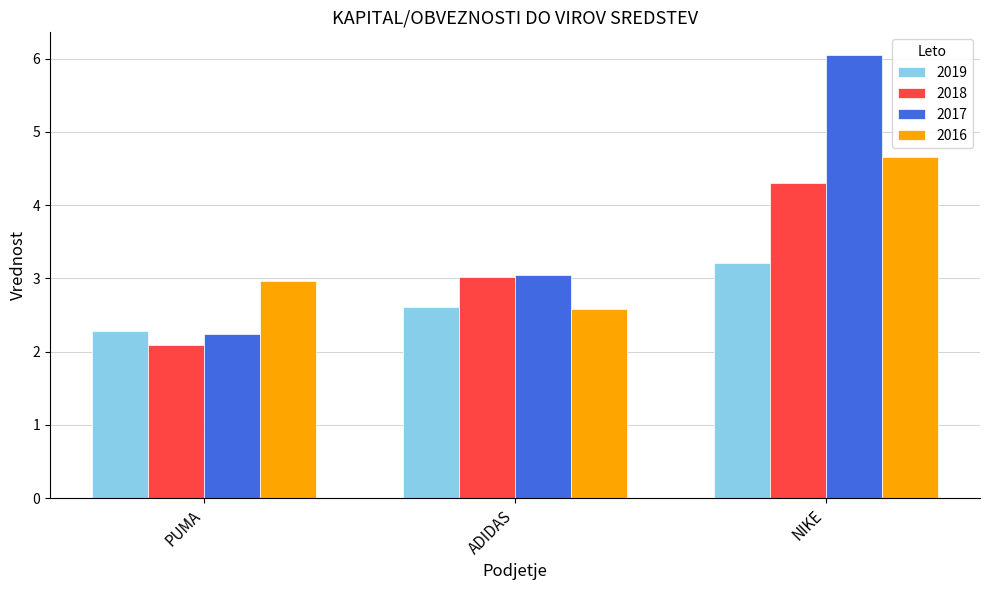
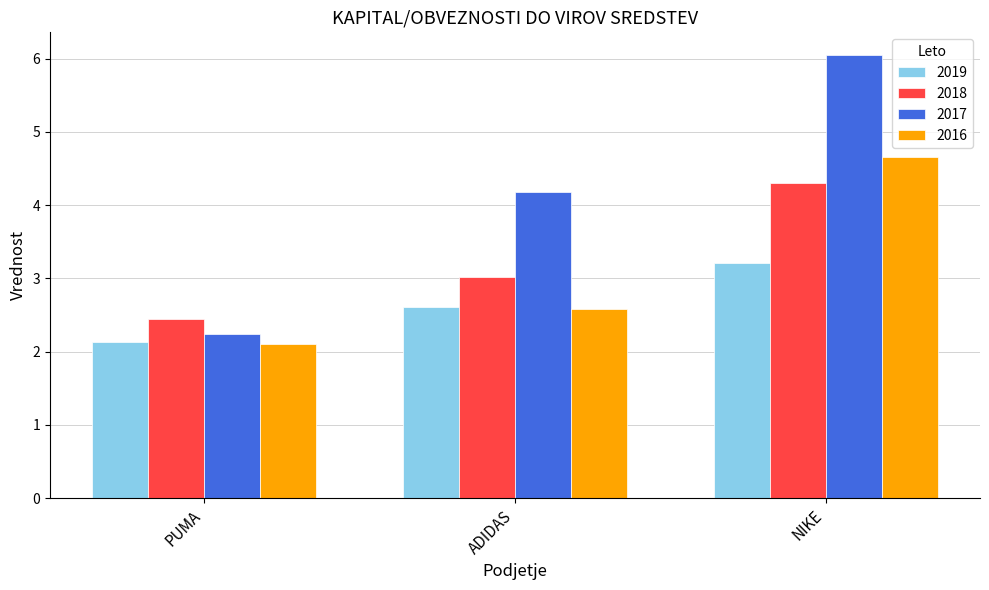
  {
    "2019": {
-     "PUMA": 2.3,
+     "PUMA": 2.1,
      "ADIDAS": 2.6,
      "NIKE": 3.2
    },
    "2018": {
-     "PUMA": 2.1,
+     "PUMA": 2.4,
      "ADIDAS": 3.0,
      "NIKE": 4.3
    },
    "2017": {
      "PUMA": 2.2,
-     "ADIDAS": 3.0,
+     "ADIDAS": 4.2,
      "NIKE": 6.1
    },
    "2016": {
-     "PUMA": 3.0,
+     "PUMA": 2.1,
      "ADIDAS": 2.6,
      "NIKE": 4.7
    }
  }
